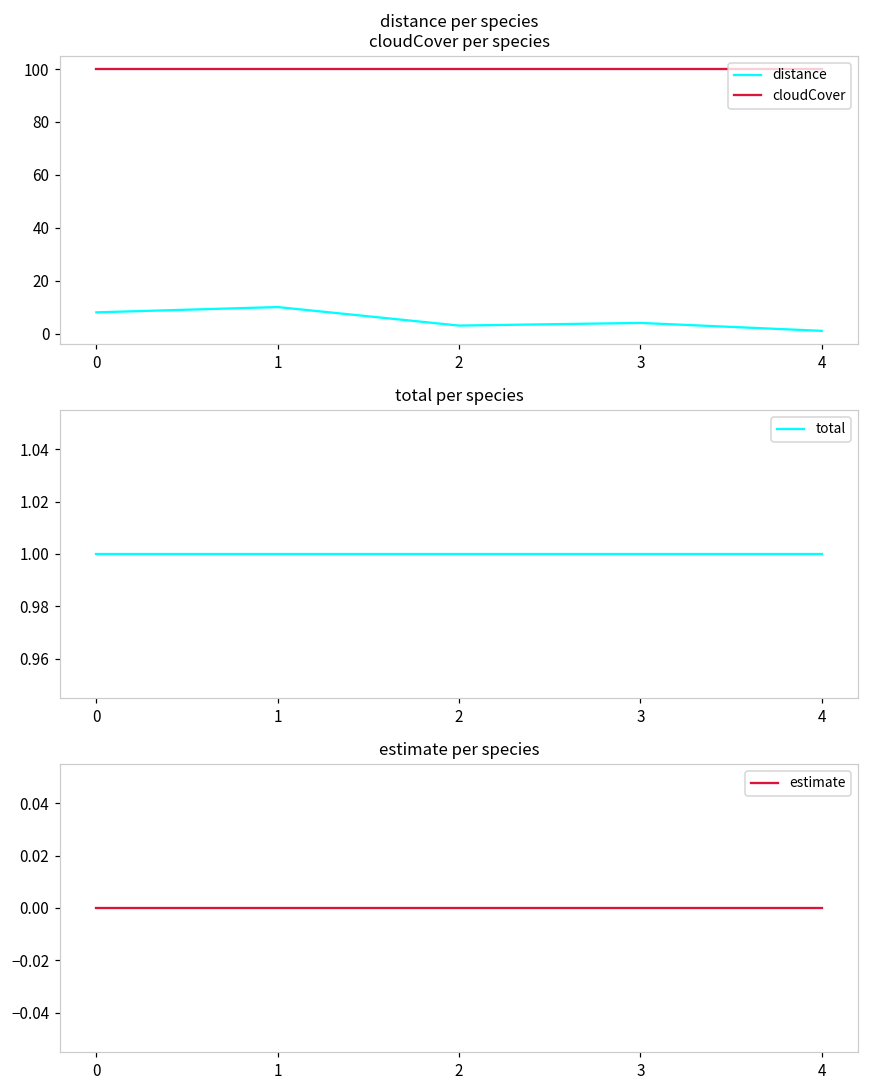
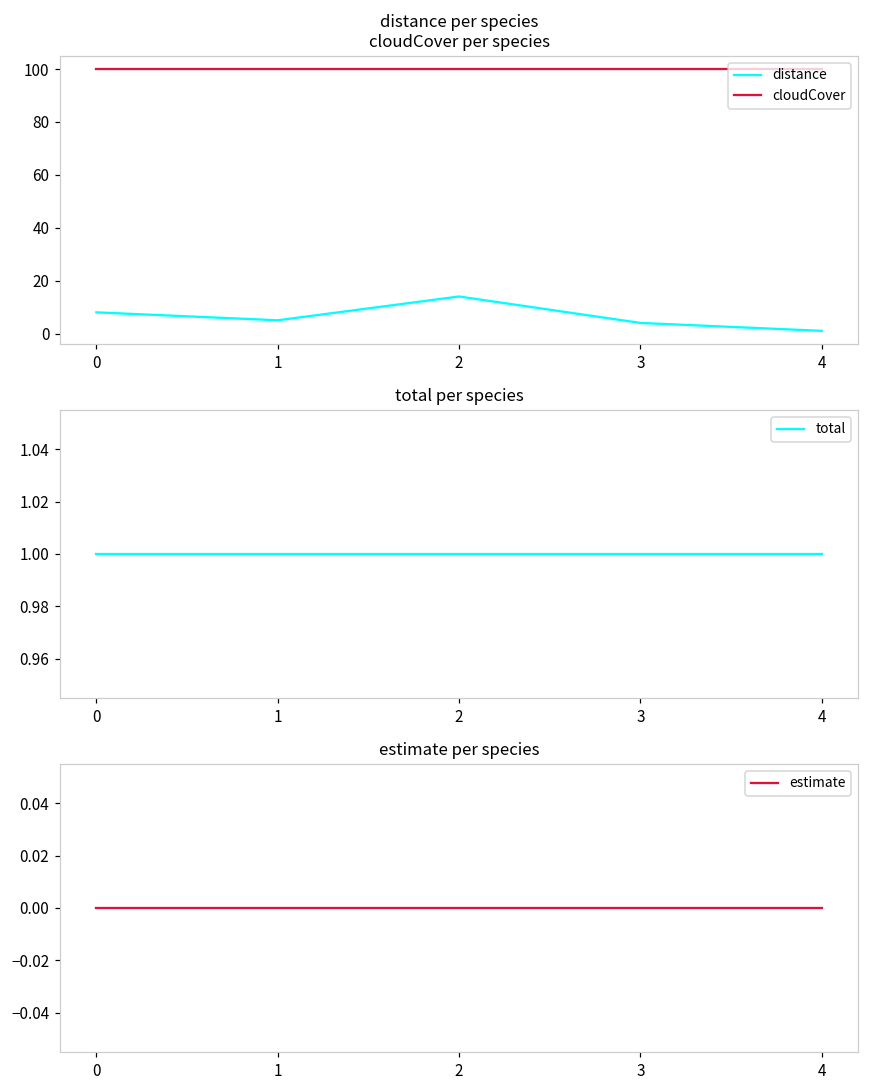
  {
    "distance per species cloudCover per species": {
      "distance": {
        "0": 8,
-       "1": 10,
-       "2": 3,
+       "1": 5,
+       "2": 14,
        "3": 4,
        "4": 1
      },
      "cloudCover": {
        "0": 100,
        "1": 100,
        "2": 100,
        "3": 100
      }
    },
    "total per species": {
      "0": 1.000,
      "1": 1.000,
      "2": 1.000,
      "3": 1.000,
      "4": 1.000
    },
    "estimate per species": {
      "0": 0.000,
      "1": 0.000,
      "2": 0.000,
      "3": 0.000,
      "4": 0.000
    }
  }
